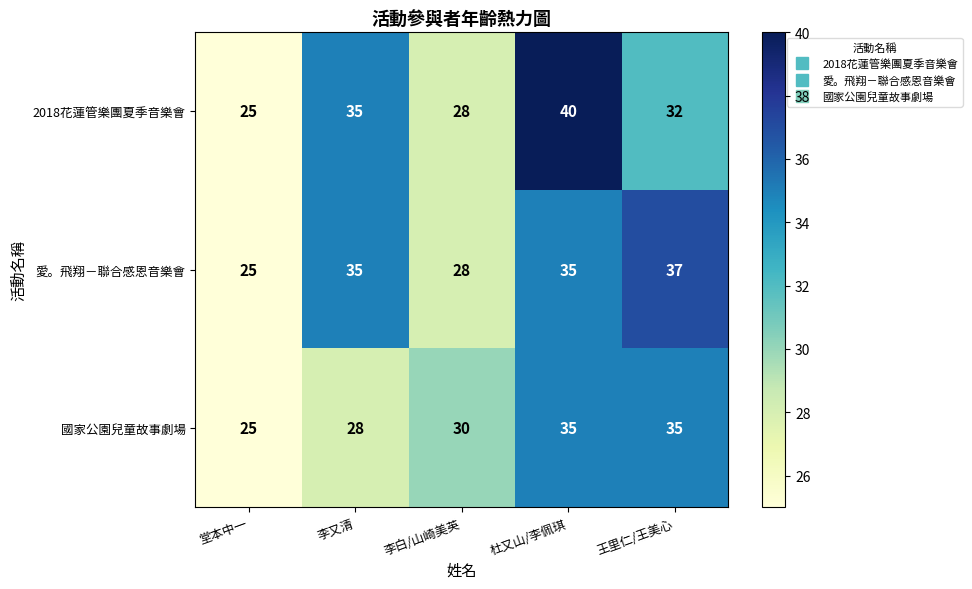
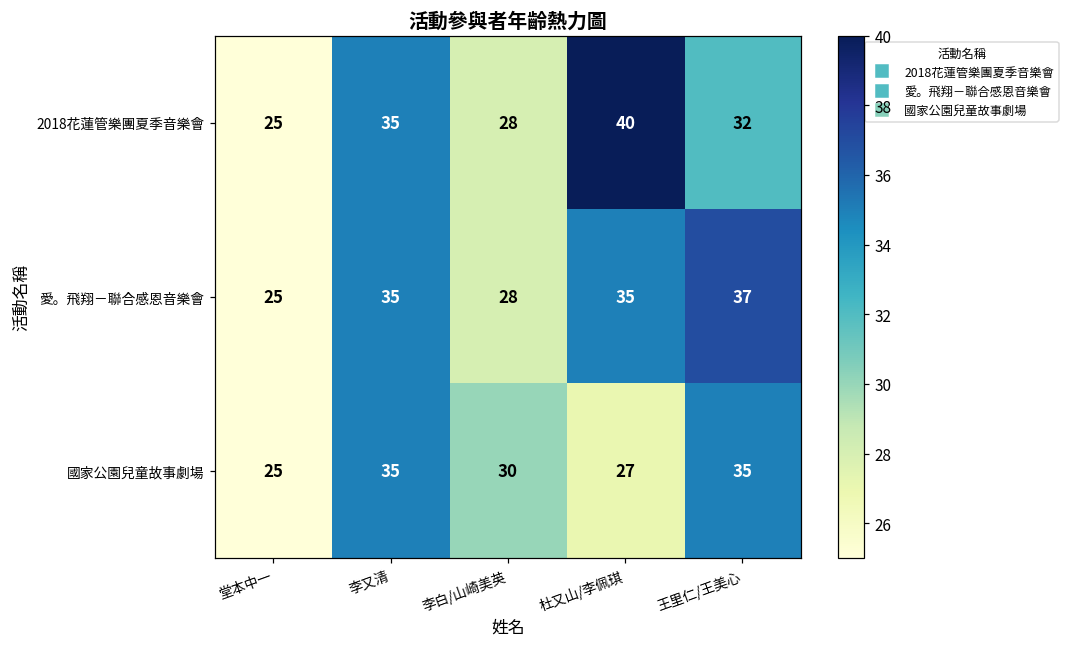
  {
    "2018花蓮管樂團夏季音樂會": {
      "堂本中一": 25,
      "李又清": 35,
      "李白/山崎美英": 28,
      "杜又山/李佩琪": 40,
      "王里仁/王美心": 32
    },
    "愛。飛翔－聯合感恩音樂會": {
      "堂本中一": 25,
      "李又清": 35,
      "李白/山崎美英": 28,
      "杜又山/李佩琪": 35,
      "王里仁/王美心": 37
    },
    "國家公園兒童故事劇場": {
      "堂本中一": 25,
-     "李又清": 28,
+     "李又清": 35,
      "李白/山崎美英": 30,
-     "杜又山/李佩琪": 35,
+     "杜又山/李佩琪": 27,
      "王里仁/王美心": 35
    }
  }
